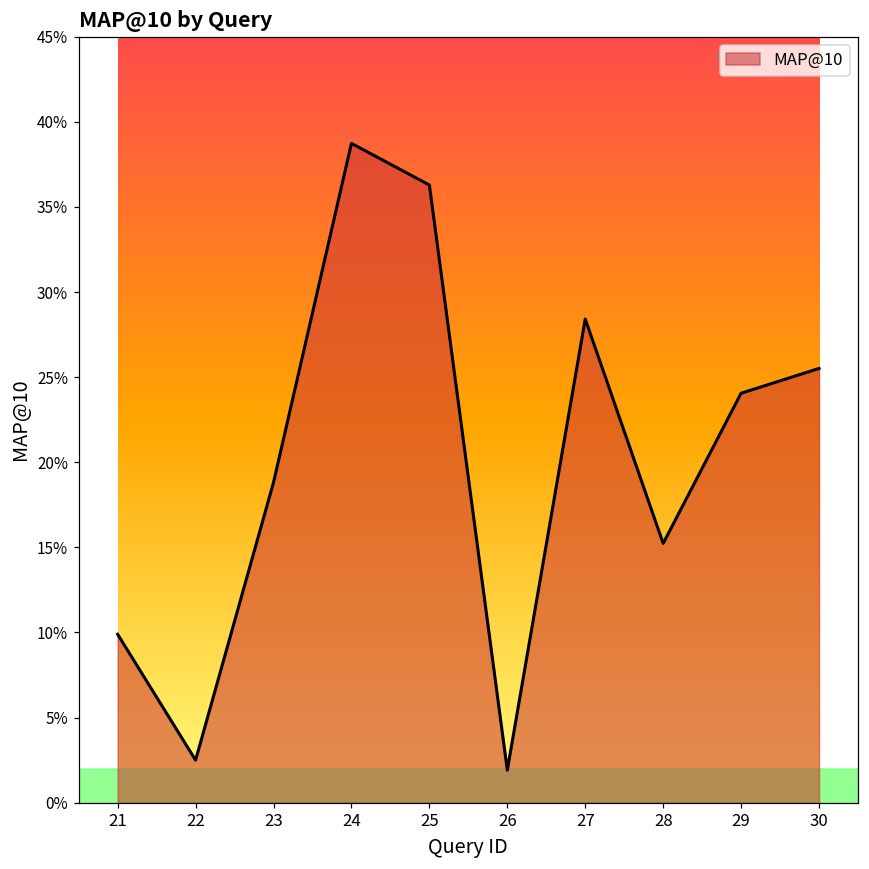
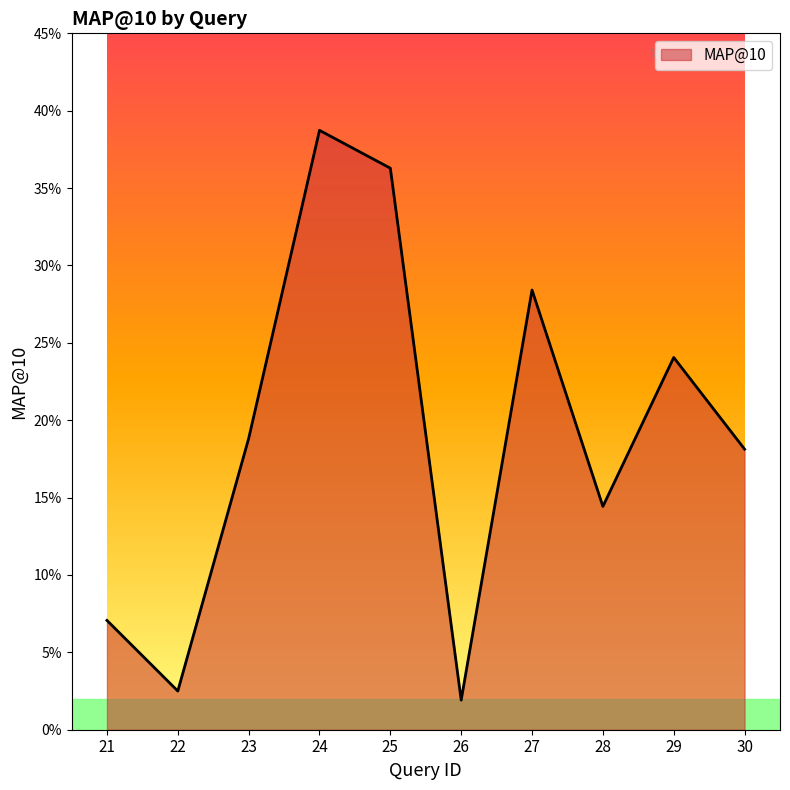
  {
-   "21": "9.9%",
+   "21": "7.1%",
    "22": "2.5%",
    "23": "18.8%",
    "24": "38.7%",
    "25": "36.3%",
    "27": "28.4%",
-   "28": "15.2%",
+   "28": "14.4%",
    "29": "24.1%",
-   "30": "25.5%"
+   "30": "18.1%"
  }
